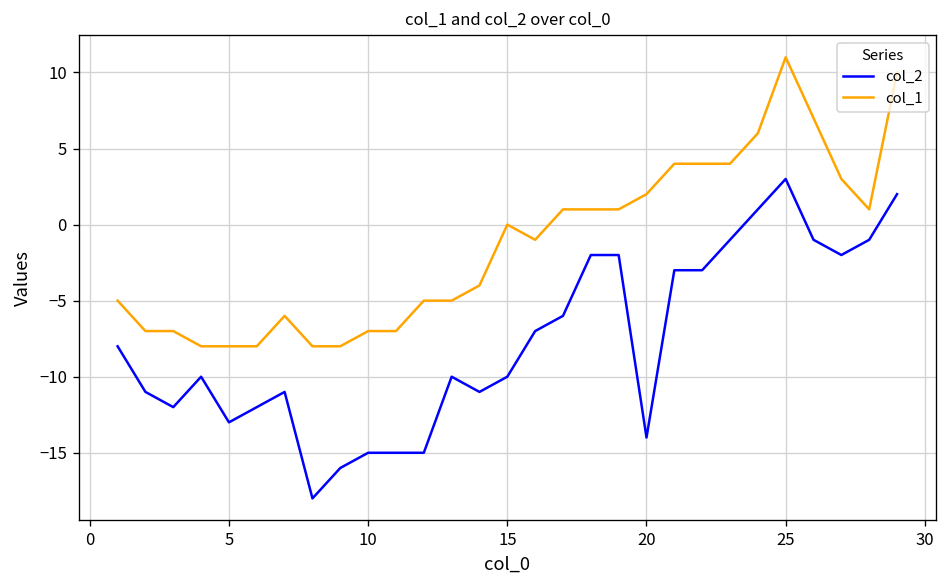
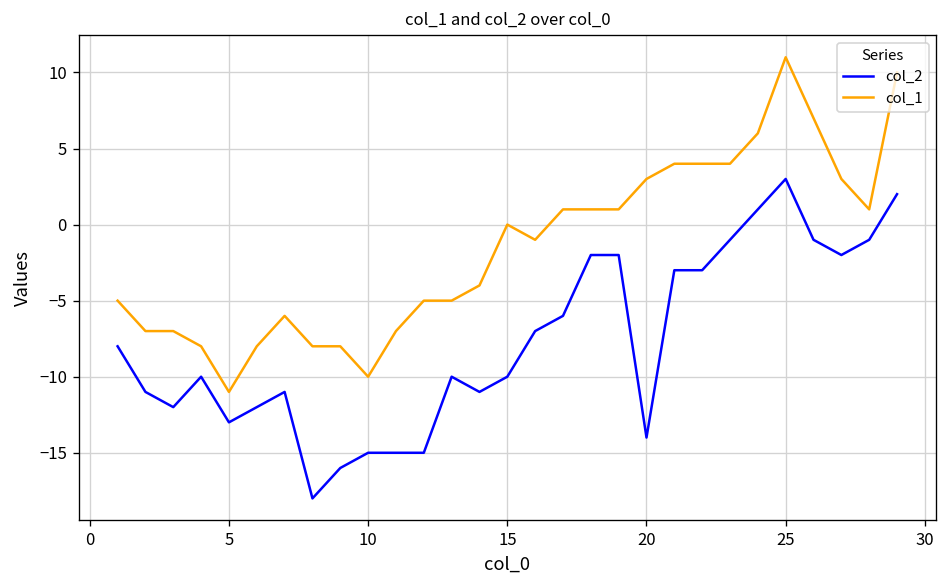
  {
    "col_2": {
      "5": -13,
      "10": -15,
      "15": -10,
      "20": -14,
      "25": 3
    },
    "col_1": {
-     "5": -8,
-     "10": -7,
+     "5": -11,
+     "10": -10,
      "15": 0,
-     "20": 2,
+     "20": 3,
      "25": 11
    }
  }
